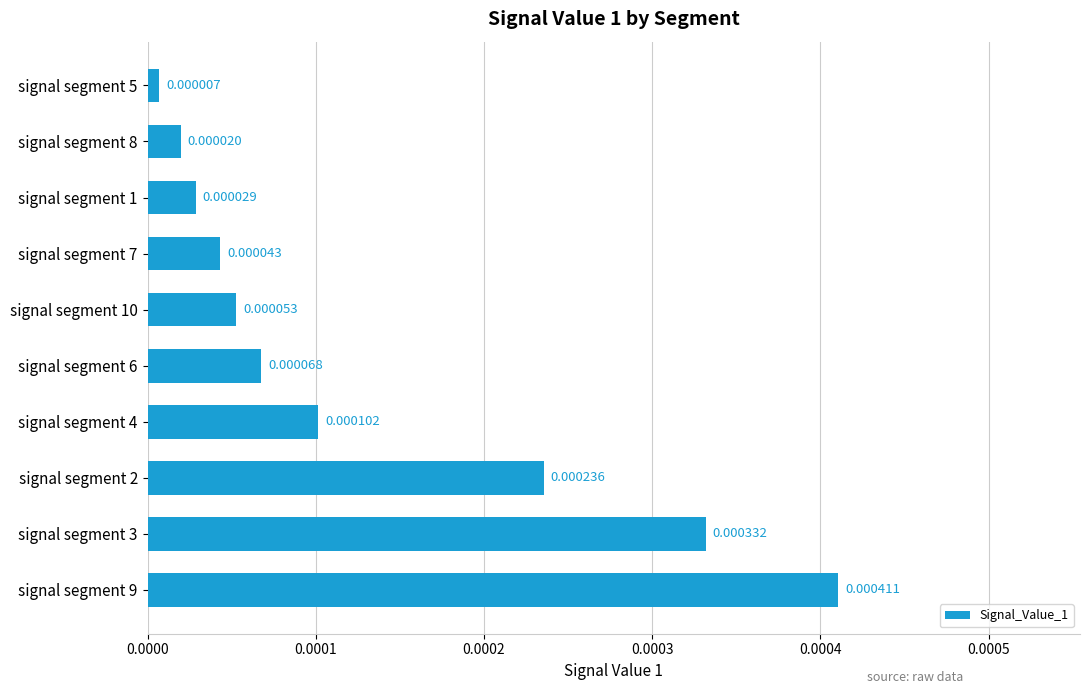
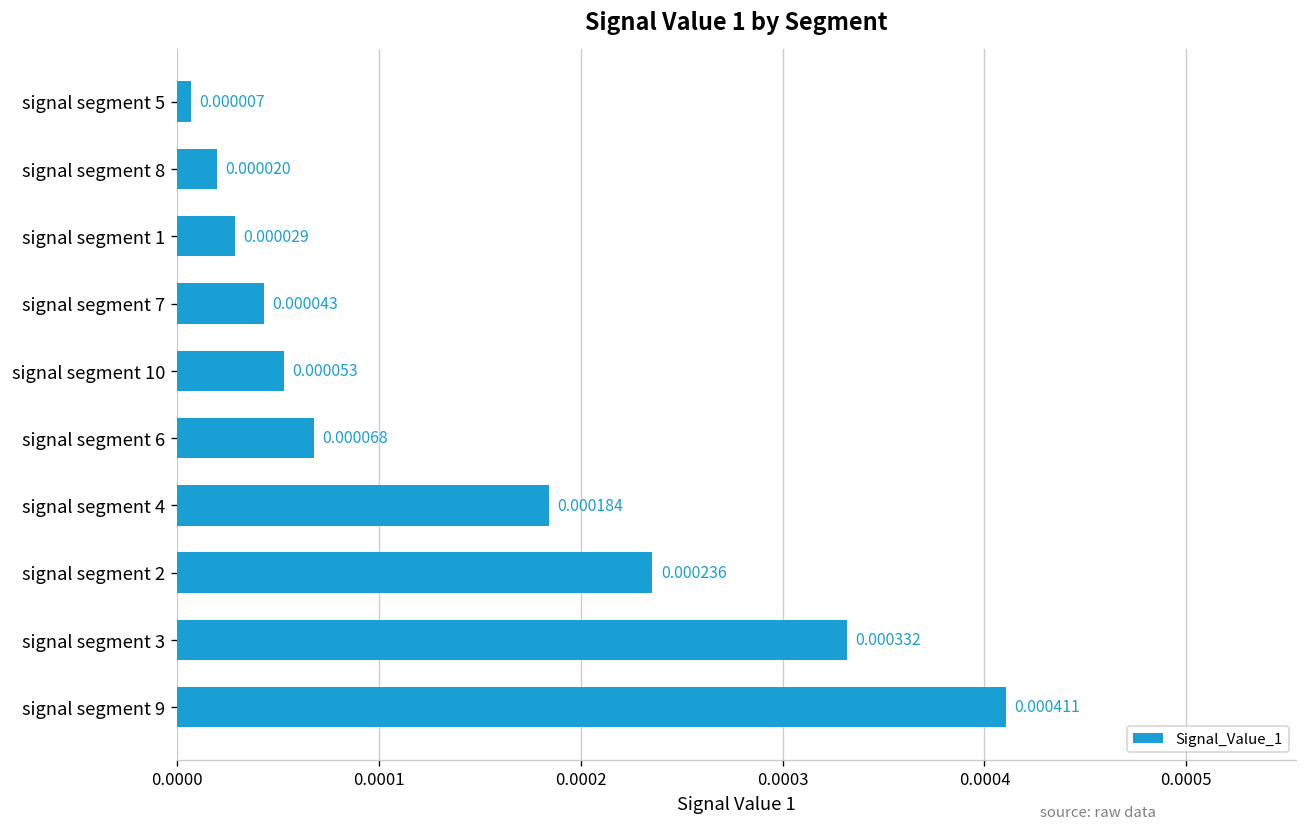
  {
    "signal segment 5": 0.000007,
    "signal segment 8": 0.000020,
    "signal segment 1": 0.000029,
    "signal segment 7": 0.000043,
    "signal segment 10": 0.000053,
    "signal segment 6": 0.000068,
-   "signal segment 4": 0.000102,
+   "signal segment 4": 0.000184,
    "signal segment 2": 0.000236,
    "signal segment 3": 0.000332,
    "signal segment 9": 0.000411
  }
